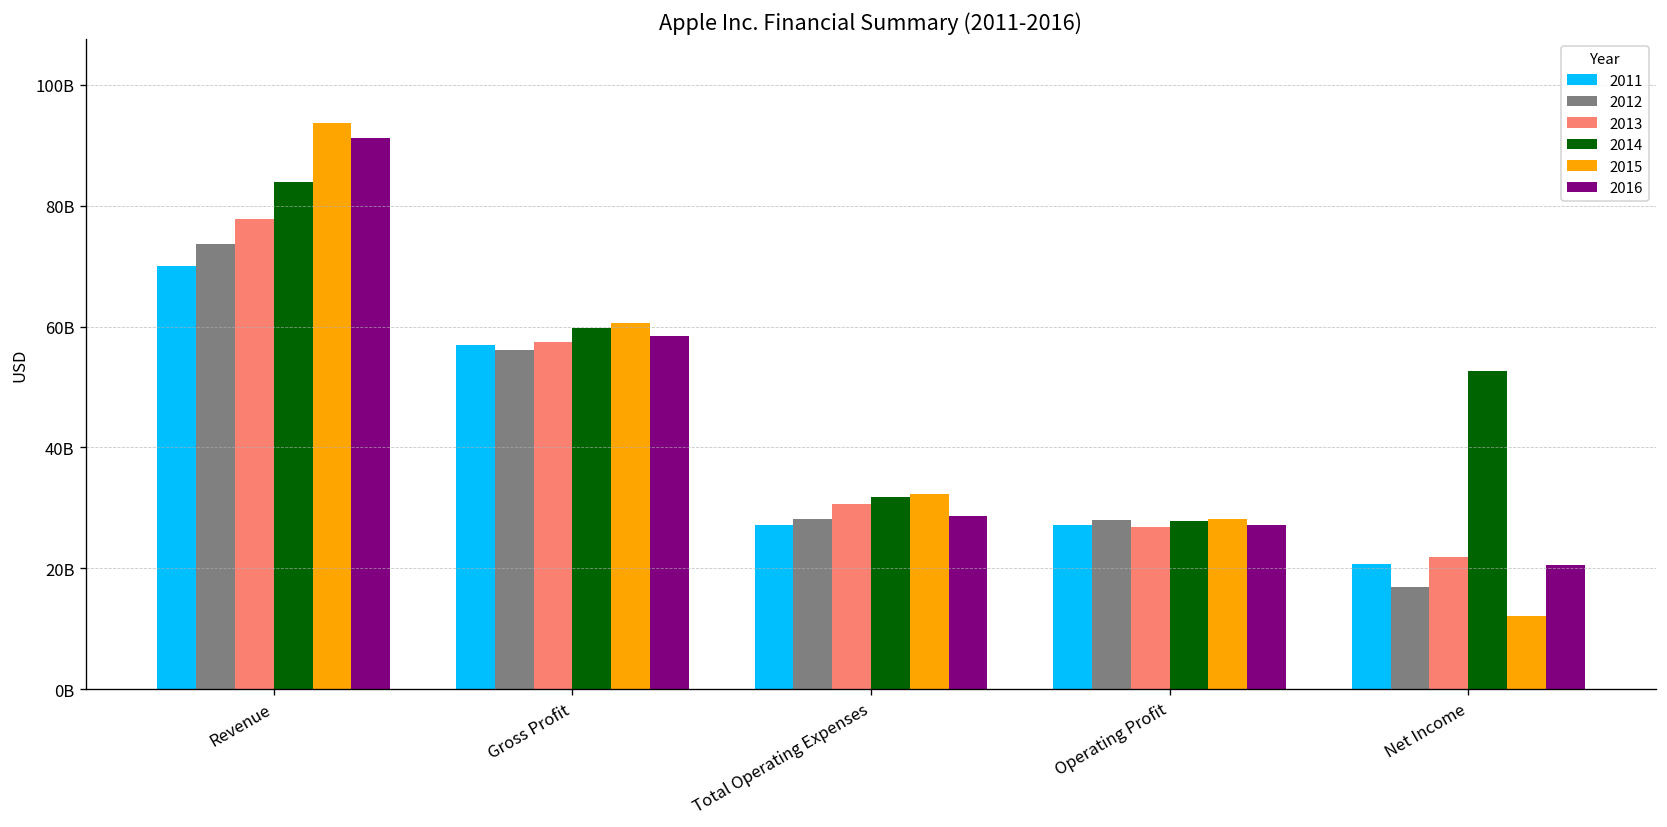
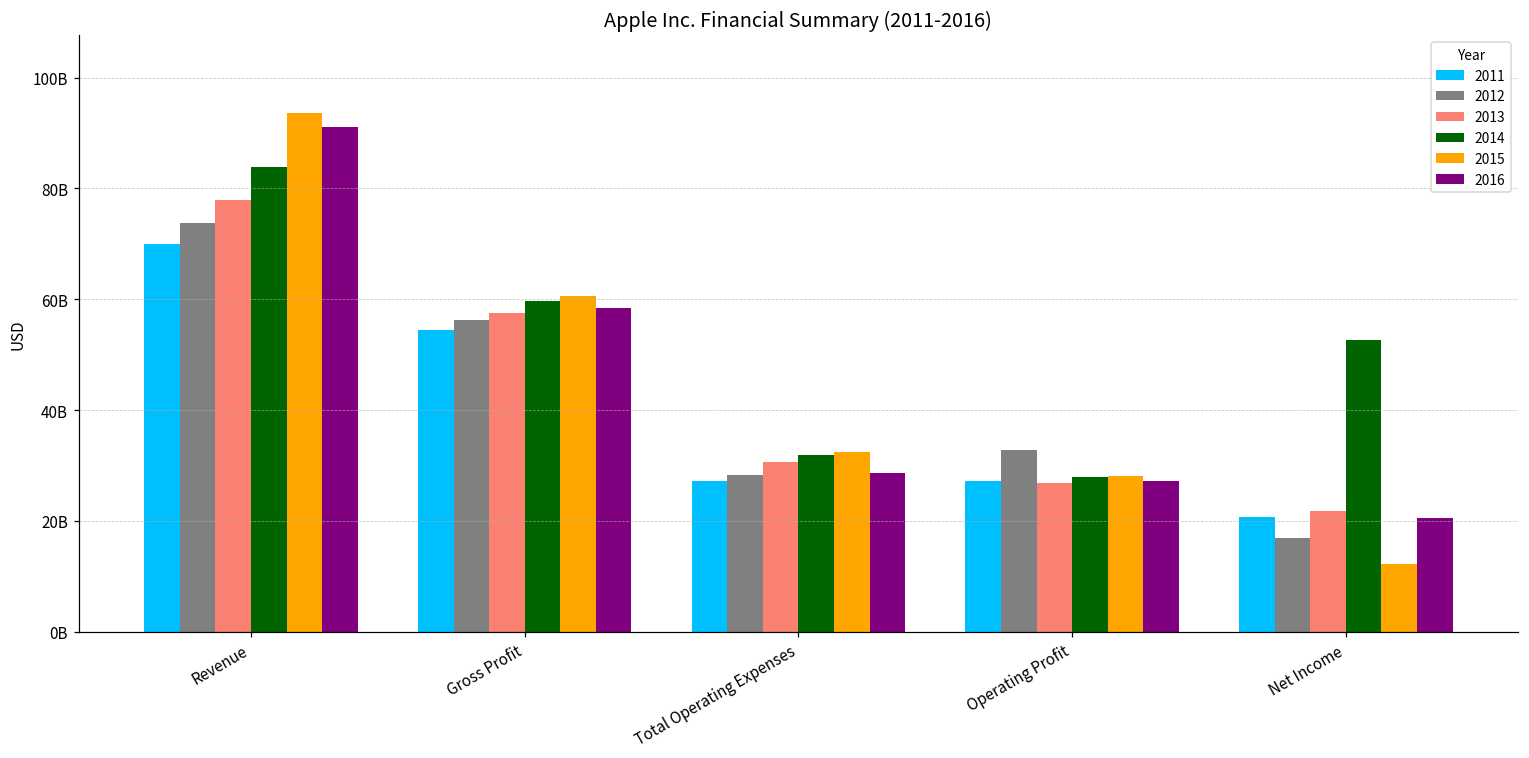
  {
    "2011": {
      "Revenue": 70000000000,
-     "Gross Profit": 57000000000,
+     "Gross Profit": 54000000000,
      "Total Operating Expenses": 27000000000,
      "Operating Profit": 27000000000,
      "Net Income": 21000000000
    },
    "2012": {
      "Revenue": 74000000000,
      "Gross Profit": 56000000000,
      "Total Operating Expenses": 28000000000,
-     "Operating Profit": 28000000000,
+     "Operating Profit": 33000000000,
      "Net Income": 17000000000
    },
    "2013": {
      "Revenue": 78000000000,
      "Gross Profit": 57000000000,
      "Total Operating Expenses": 31000000000,
      "Operating Profit": 27000000000,
      "Net Income": 22000000000
    },
    "2014": {
      "Revenue": 84000000000,
      "Gross Profit": 60000000000,
      "Total Operating Expenses": 32000000000,
      "Operating Profit": 28000000000,
      "Net Income": 53000000000
    },
    "2015": {
      "Revenue": 94000000000,
      "Gross Profit": 61000000000,
      "Total Operating Expenses": 32000000000,
      "Operating Profit": 28000000000,
      "Net Income": 12000000000
    },
    "2016": {
      "Revenue": 91000000000,
      "Gross Profit": 58000000000,
      "Total Operating Expenses": 29000000000,
      "Operating Profit": 27000000000,
      "Net Income": 21000000000
    }
  }
